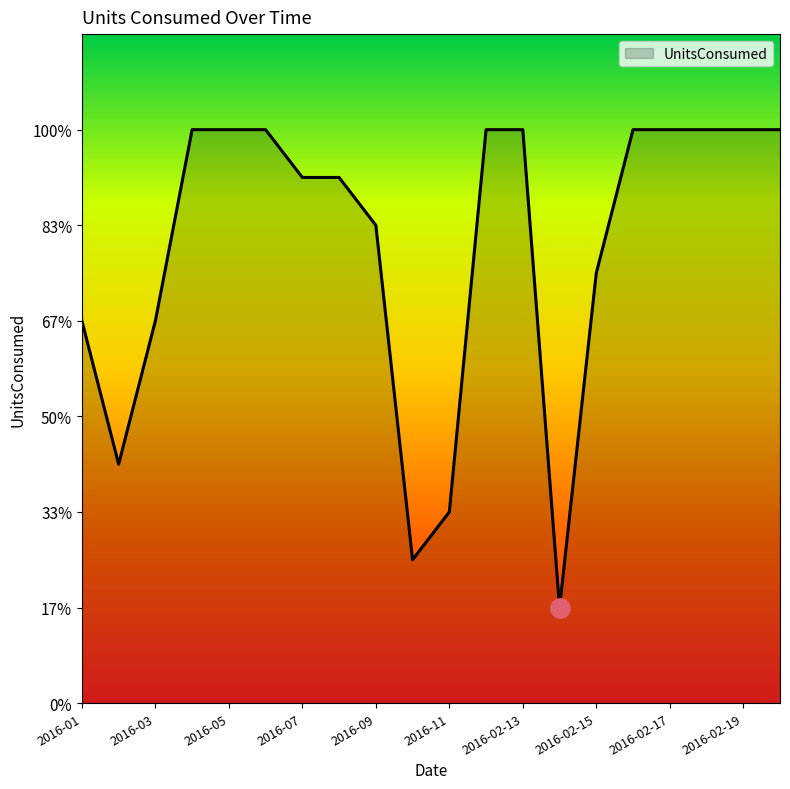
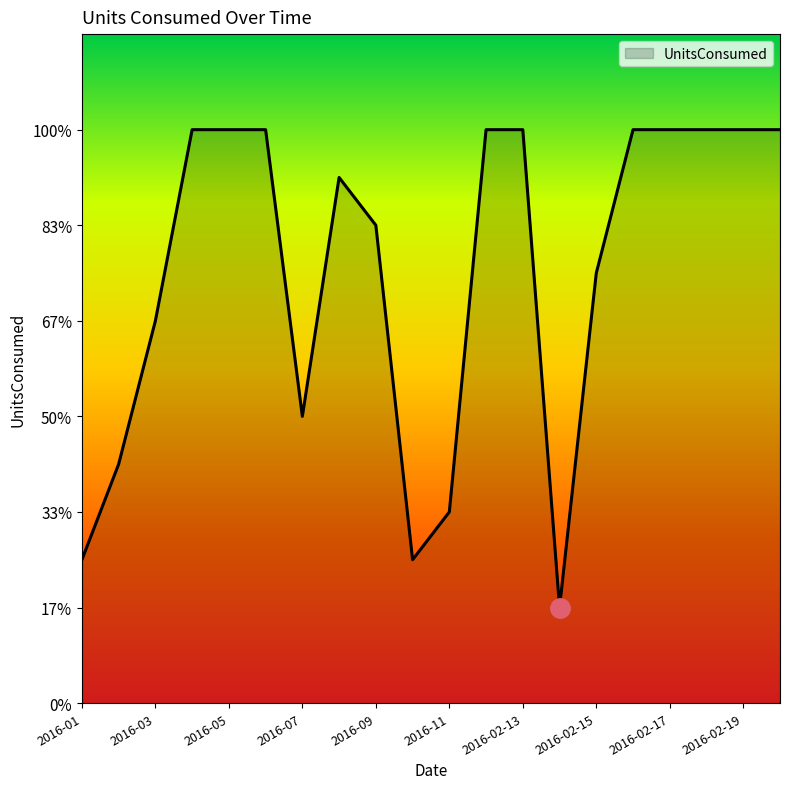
  {
    "UnitsConsumed": {
-     "2016-01": "67%",
+     "2016-01": "25%",
      "2016-03": "67%",
      "2016-05": "100%",
-     "2016-07": "92%",
+     "2016-07": "50%",
      "2016-09": "83%",
      "2016-11": "33%",
      "2016-02-13": "100%",
      "2016-02-15": "75%",
      "2016-02-17": "100%",
      "2016-02-19": "100%"
    }
  }
